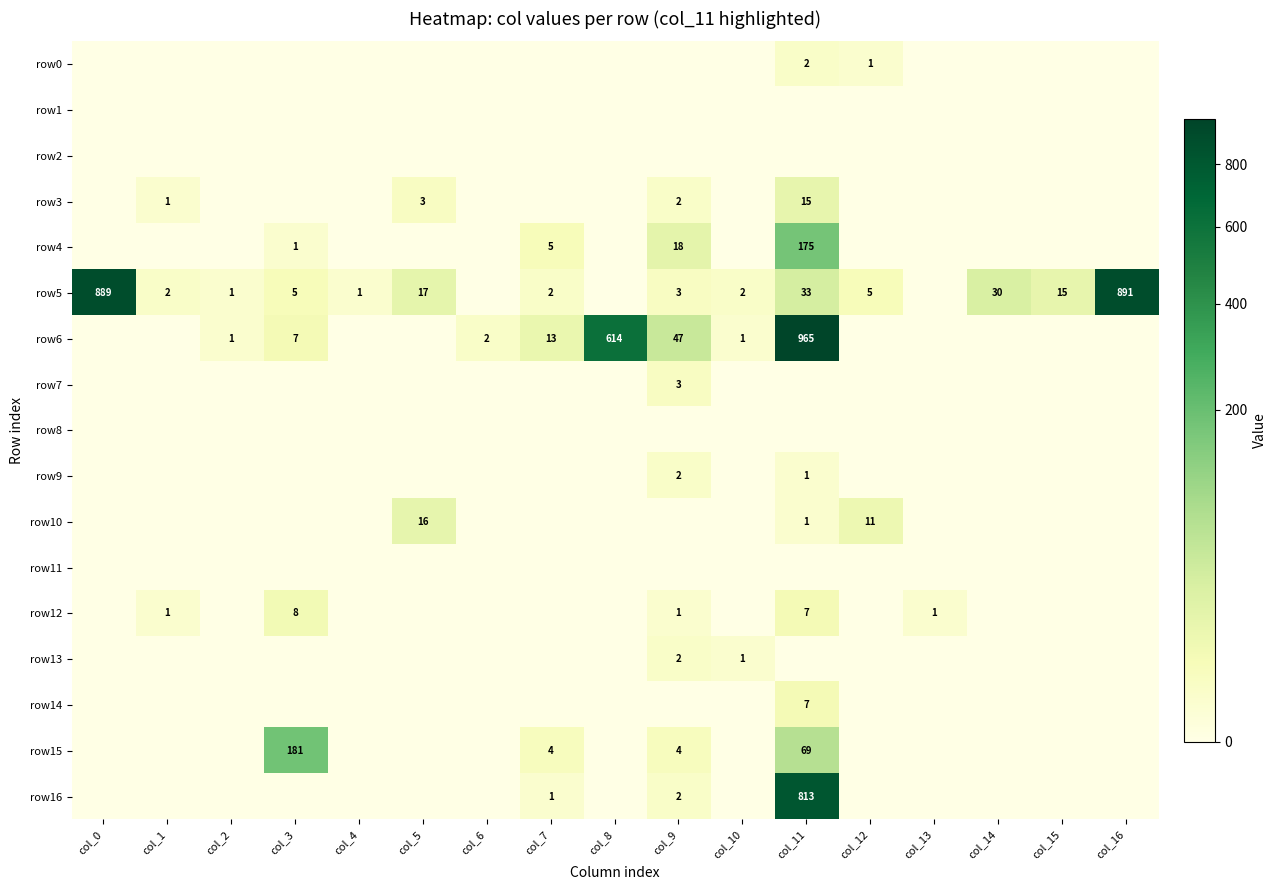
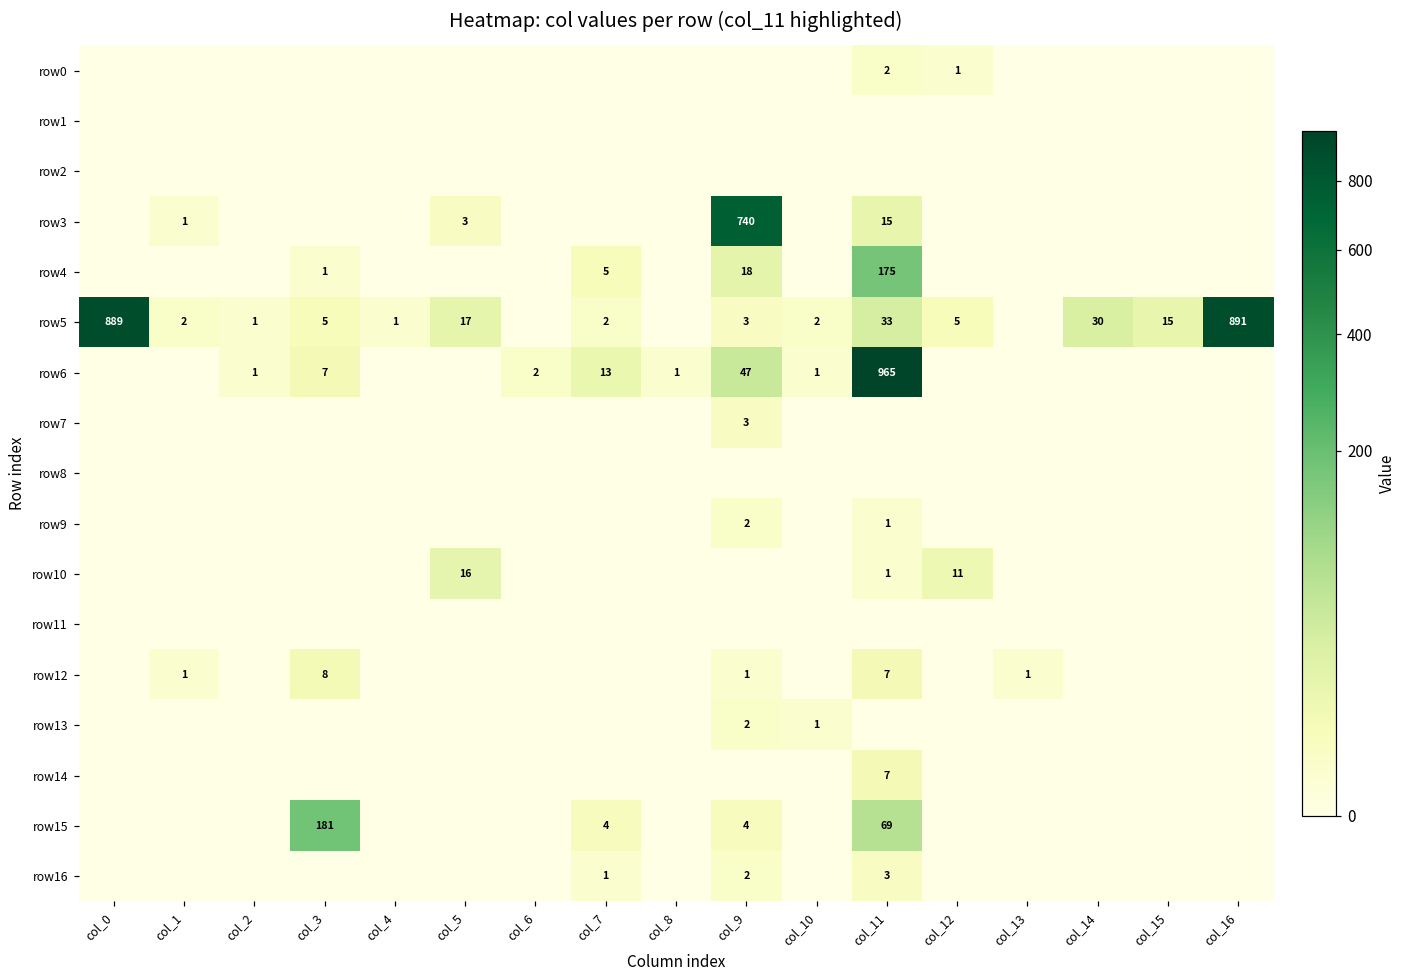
  {
    "row0": {
      "col_11": 2,
      "col_12": 1
    },
    "row3": {
      "col_1": 1,
      "col_5": 3,
-     "col_9": 2,
+     "col_9": 740,
      "col_11": 15
    },
    "row4": {
      "col_3": 1,
      "col_7": 5,
      "col_9": 18,
      "col_11": 175
    },
    "row5": {
      "col_0": 889,
      "col_1": 2,
      "col_2": 1,
      "col_3": 5,
      "col_4": 1,
      "col_5": 17,
      "col_7": 2,
      "col_9": 3,
      "col_10": 2,
      "col_11": 33,
      "col_12": 5,
      "col_14": 30,
      "col_15": 15,
      "col_16": 891
    },
    "row6": {
      "col_2": 1,
      "col_3": 7,
      "col_6": 2,
      "col_7": 13,
-     "col_8": 614,
+     "col_8": 1,
      "col_9": 47,
      "col_10": 1,
      "col_11": 965
    },
    "row7": {
      "col_9": 3
    },
    "row9": {
      "col_9": 2,
      "col_11": 1
    },
    "row10": {
      "col_5": 16,
      "col_11": 1,
      "col_12": 11
    },
    "row12": {
      "col_1": 1,
      "col_3": 8,
      "col_9": 1,
      "col_11": 7,
      "col_13": 1
    },
    "row13": {
      "col_9": 2,
      "col_10": 1
    },
    "row14": {
      "col_11": 7
    },
    "row15": {
      "col_3": 181,
      "col_7": 4,
      "col_9": 4,
      "col_11": 69
    },
    "row16": {
      "col_7": 1,
      "col_9": 2,
-     "col_11": 813
+     "col_11": 3
    }
  }
